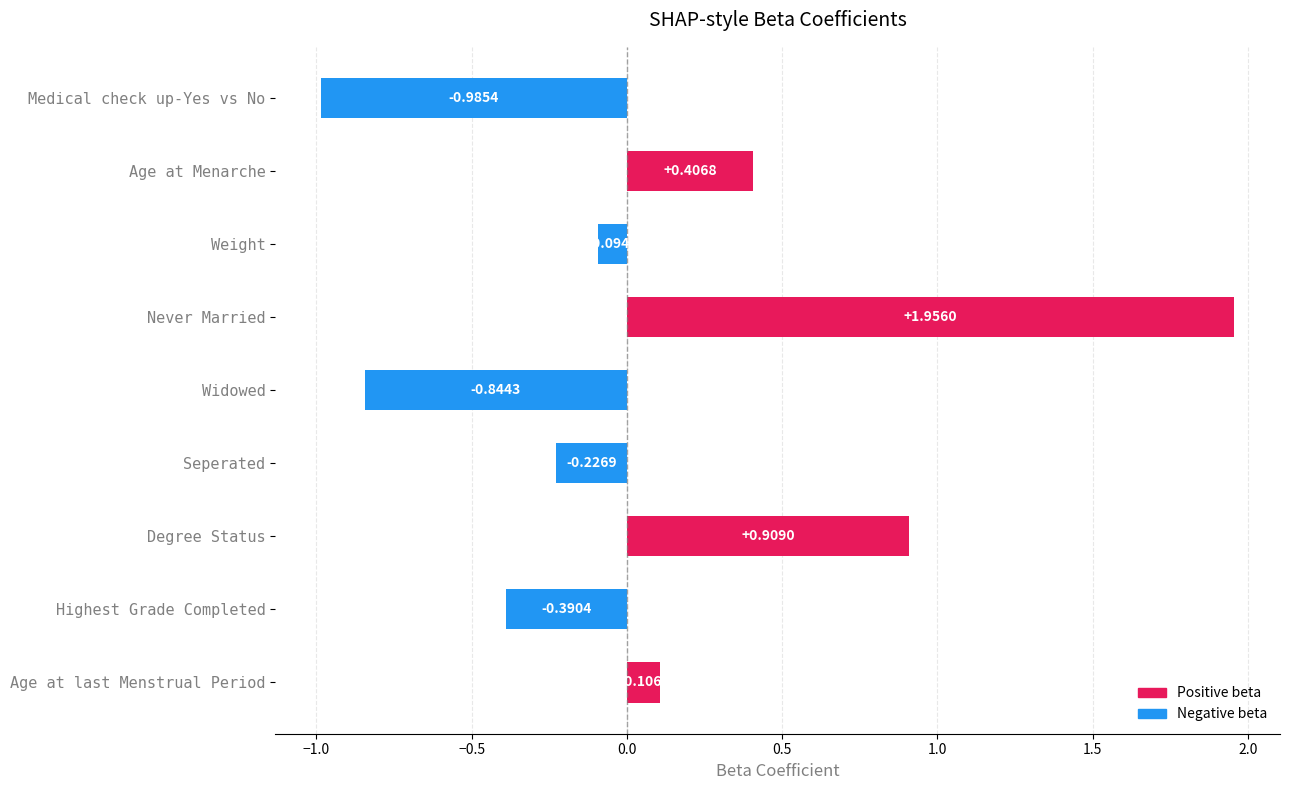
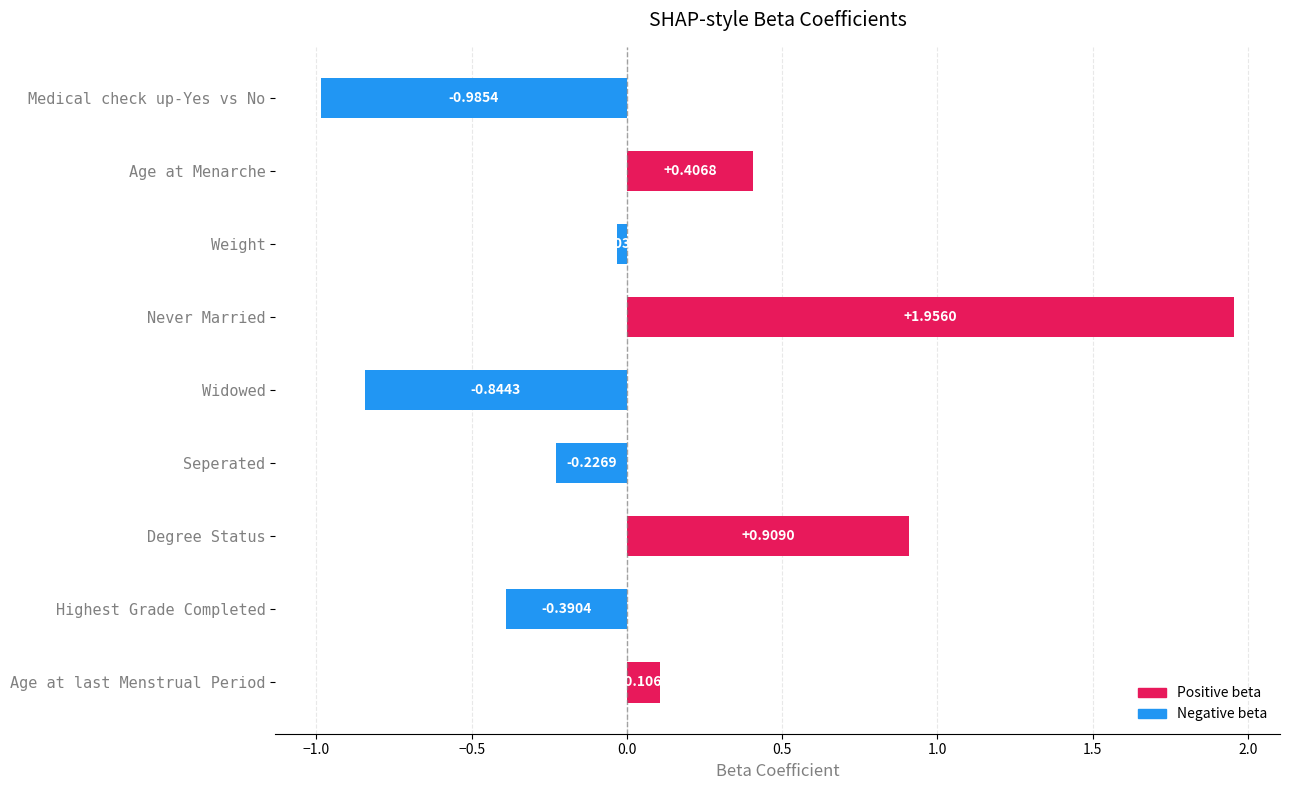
  {
-   "Weight": -0.09
+   "Weight": -0.03
  }
